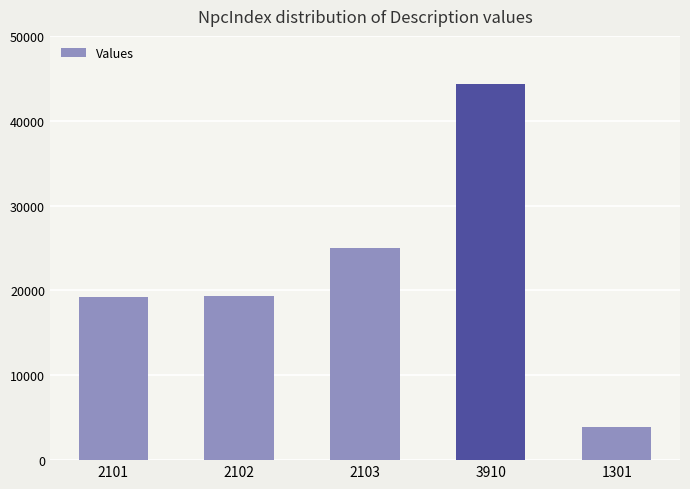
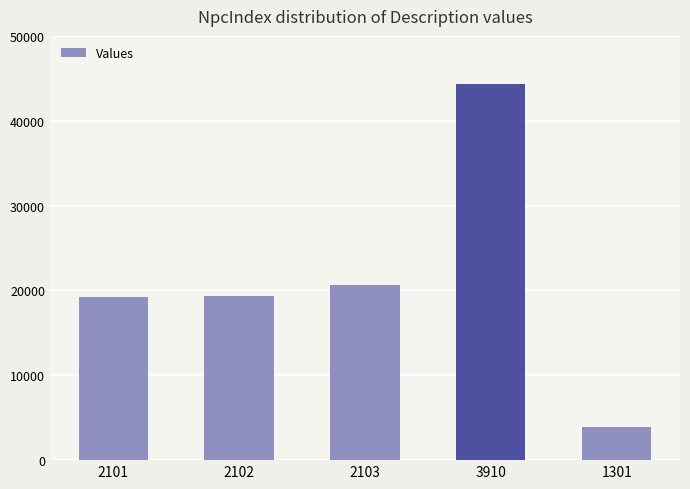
  {
    "2101": 19000,
    "2102": 19000,
-   "2103": 25000,
+   "2103": 21000,
    "3910": 44000,
    "1301": 4000
  }
